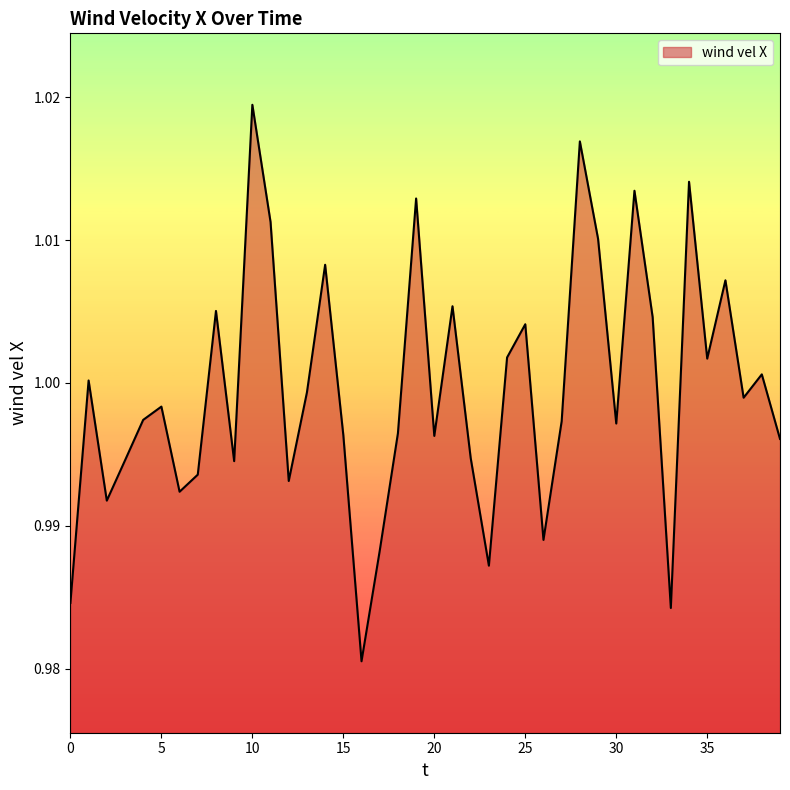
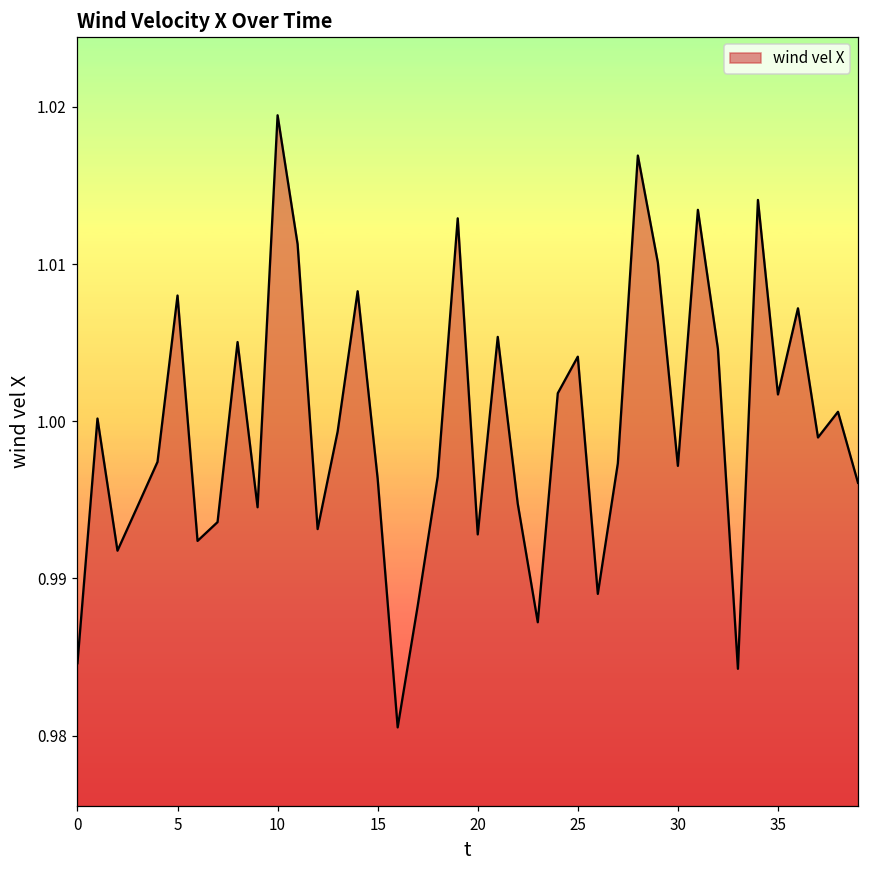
  {
    "0": 0.9846,
-   "5": 0.9983,
+   "5": 1.0080,
    "10": 1.0195,
    "15": 0.9963,
-   "20": 0.9963,
+   "20": 0.9928,
    "25": 1.0041,
    "30": 0.9972,
    "35": 1.0017
  }
